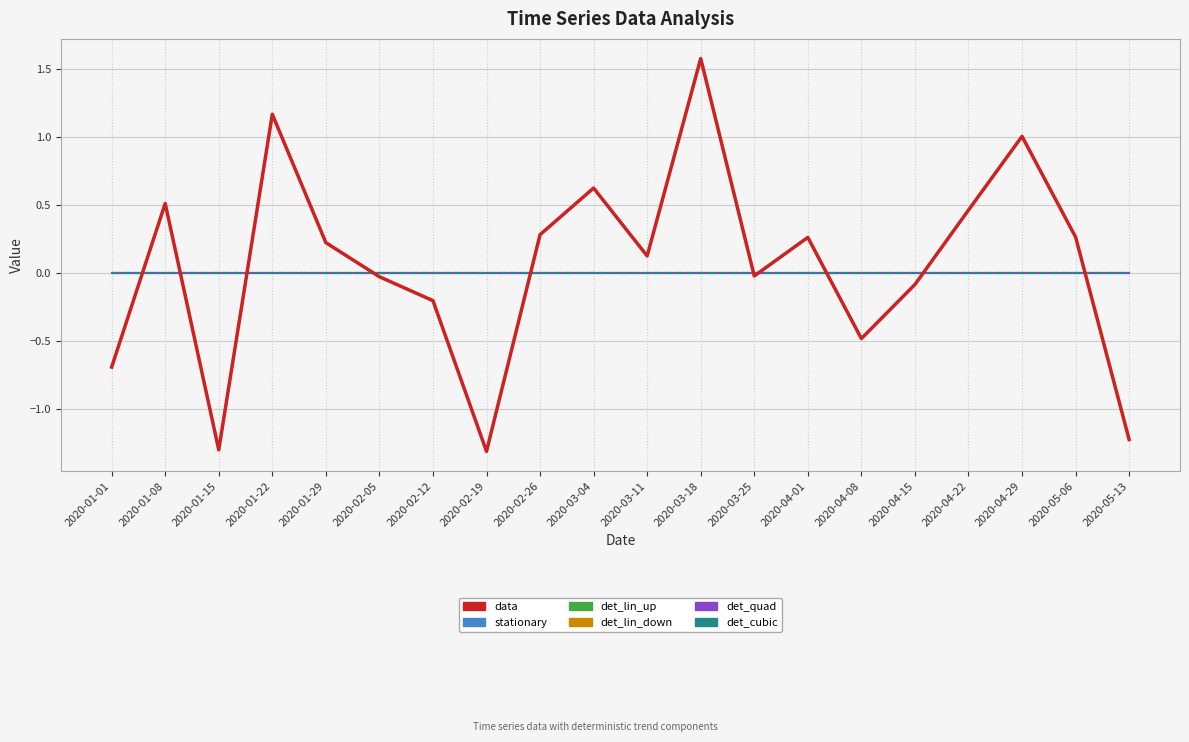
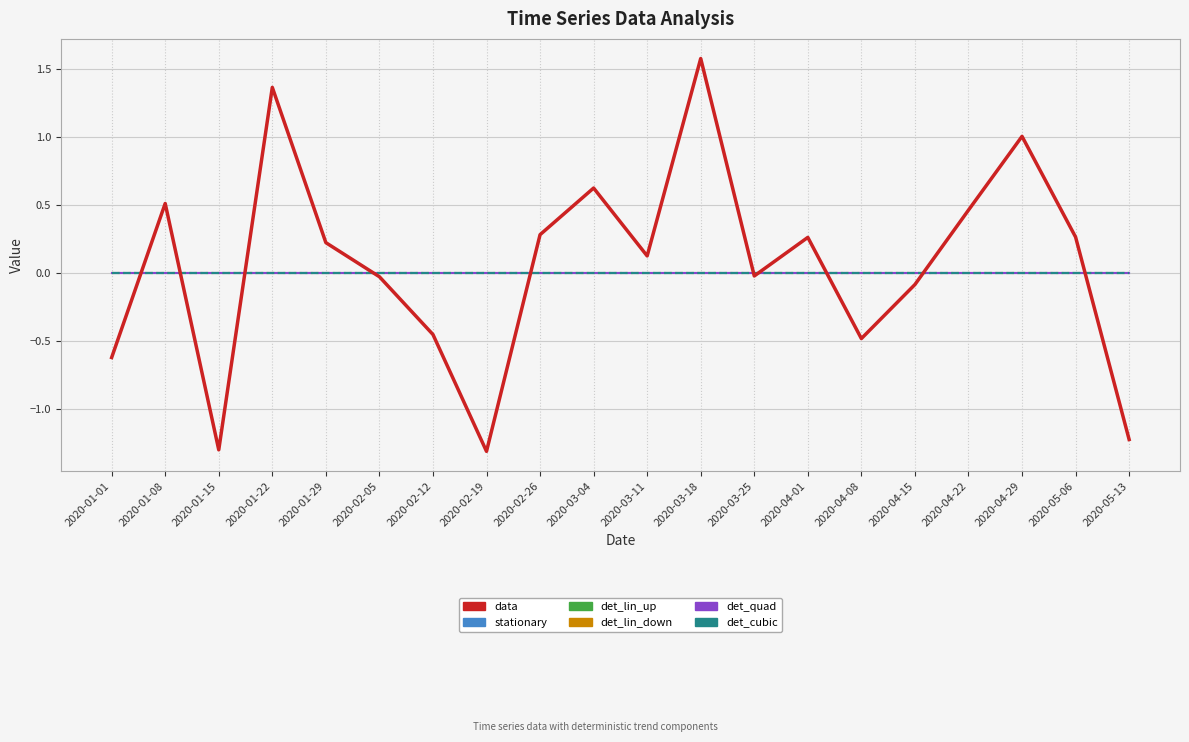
  {
    "data": {
-     "2020-01-01": -0.69,
+     "2020-01-01": -0.62,
      "2020-01-08": 0.51,
      "2020-01-15": -1.30,
-     "2020-01-22": 1.17,
+     "2020-01-22": 1.36,
      "2020-01-29": 0.22,
      "2020-02-05": -0.03,
-     "2020-02-12": -0.21,
+     "2020-02-12": -0.45,
      "2020-02-19": -1.31,
      "2020-02-26": 0.28,
      "2020-03-04": 0.62,
      "2020-03-11": 0.12,
      "2020-03-18": 1.58,
      "2020-03-25": -0.02,
      "2020-04-01": 0.26,
      "2020-04-08": -0.48,
      "2020-04-15": -0.09,
      "2020-04-22": 0.46,
      "2020-04-29": 1.00,
      "2020-05-06": 0.26,
      "2020-05-13": -1.23
    },
    "det_cubic": {
      "2020-01-01": 0.00,
      "2020-01-08": 0.00,
      "2020-01-15": 0.00,
      "2020-01-22": 0.00,
      "2020-01-29": 0.00,
      "2020-02-05": 0.00,
      "2020-02-12": 0.00,
      "2020-02-19": 0.00,
      "2020-02-26": 0.00,
      "2020-03-04": 0.00,
      "2020-03-11": 0.00,
      "2020-03-18": 0.00,
      "2020-03-25": 0.00,
      "2020-04-01": 0.00,
      "2020-04-08": 0.00,
      "2020-04-15": 0.00,
      "2020-04-22": 0.00,
      "2020-04-29": 0.00,
      "2020-05-06": 0.00,
      "2020-05-13": 0.00
    }
  }
